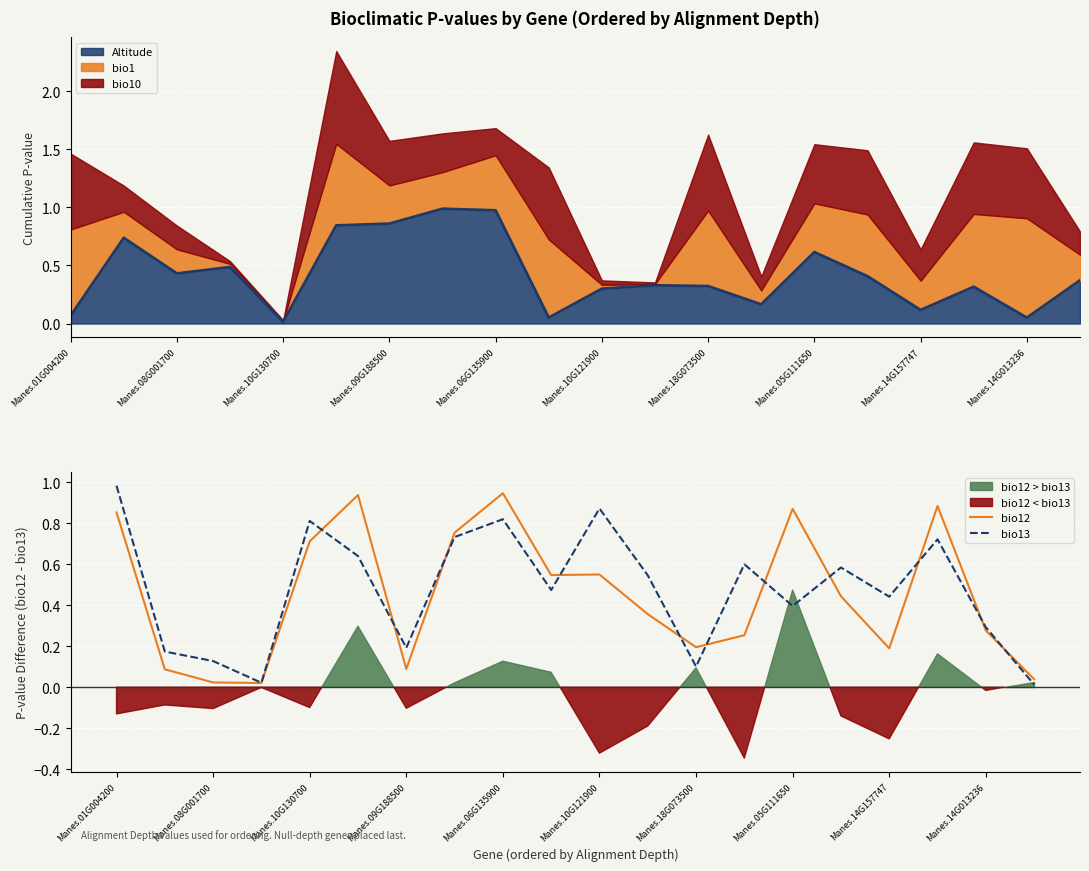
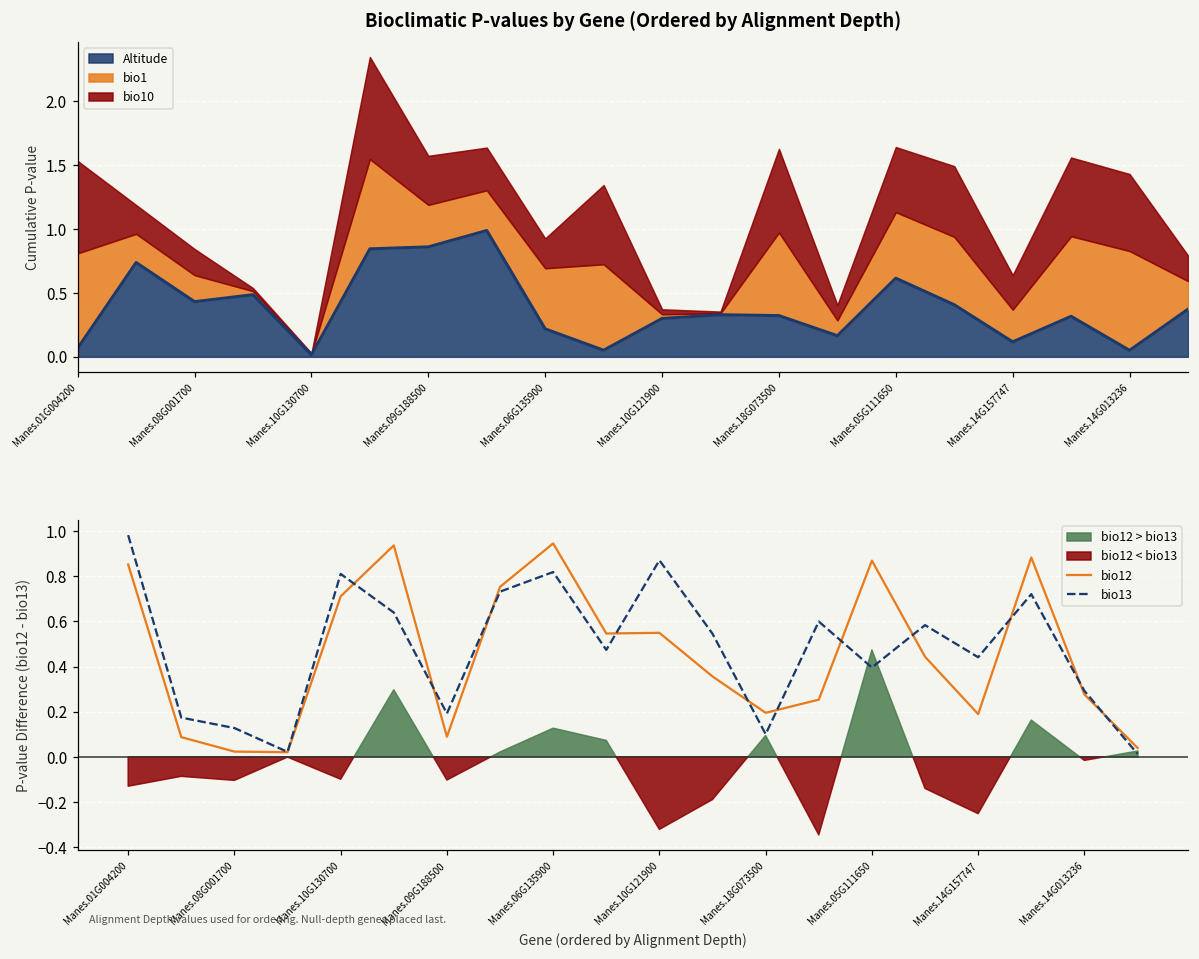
  {
    "Bioclimatic P-values by Gene (Ordered by Alignment Depth)": {
      "Altitude": {
        "Manes.01G004200": 0.07,
        "Manes.09G188500": 0.86,
-       "Manes.06G135900": 0.97,
+       "Manes.06G135900": 0.22,
        "Manes.05G111650": 0.62,
        "Manes.14G013236": 0.05
      },
      "bio1": {
        "Manes.01G004200": 0.74,
        "Manes.09G188500": 0.33,
        "Manes.06G135900": 0.47,
-       "Manes.05G111650": 0.42,
-       "Manes.14G013236": 0.86
+       "Manes.05G111650": 0.52,
+       "Manes.14G013236": 0.78
      },
      "bio10": {
-       "Manes.01G004200": 0.65,
+       "Manes.01G004200": 0.72,
        "Manes.09G188500": 0.38,
        "Manes.06G135900": 0.23,
        "Manes.05G111650": 0.51,
        "Manes.14G013236": 0.60
      }
    }
  }
